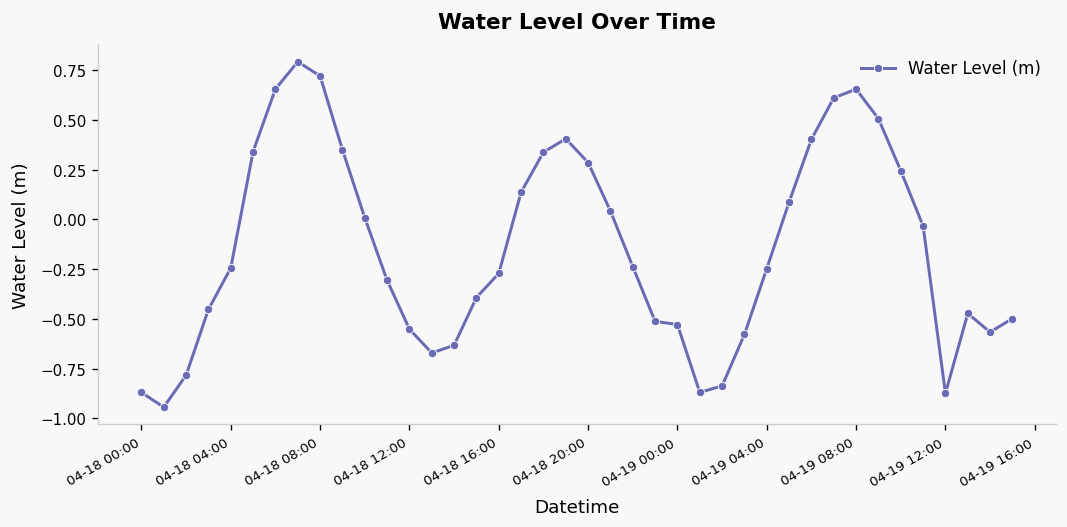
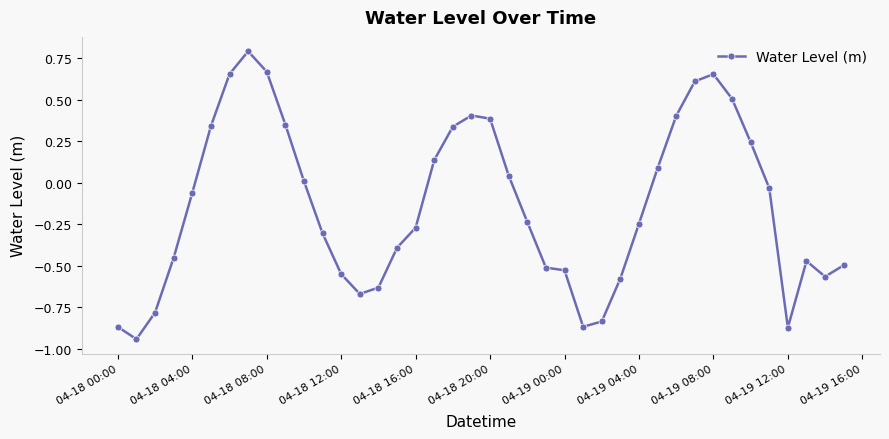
  {
    "04-18 00:00": -0.87,
-   "04-18 04:00": -0.24,
-   "04-18 08:00": 0.72,
+   "04-18 04:00": -0.06,
+   "04-18 08:00": 0.67,
    "04-18 12:00": -0.55,
    "04-18 16:00": -0.27,
-   "04-18 20:00": 0.29,
+   "04-18 20:00": 0.39,
    "04-19 00:00": -0.53,
    "04-19 04:00": -0.25,
    "04-19 08:00": 0.65,
    "04-19 12:00": -0.87
  }
